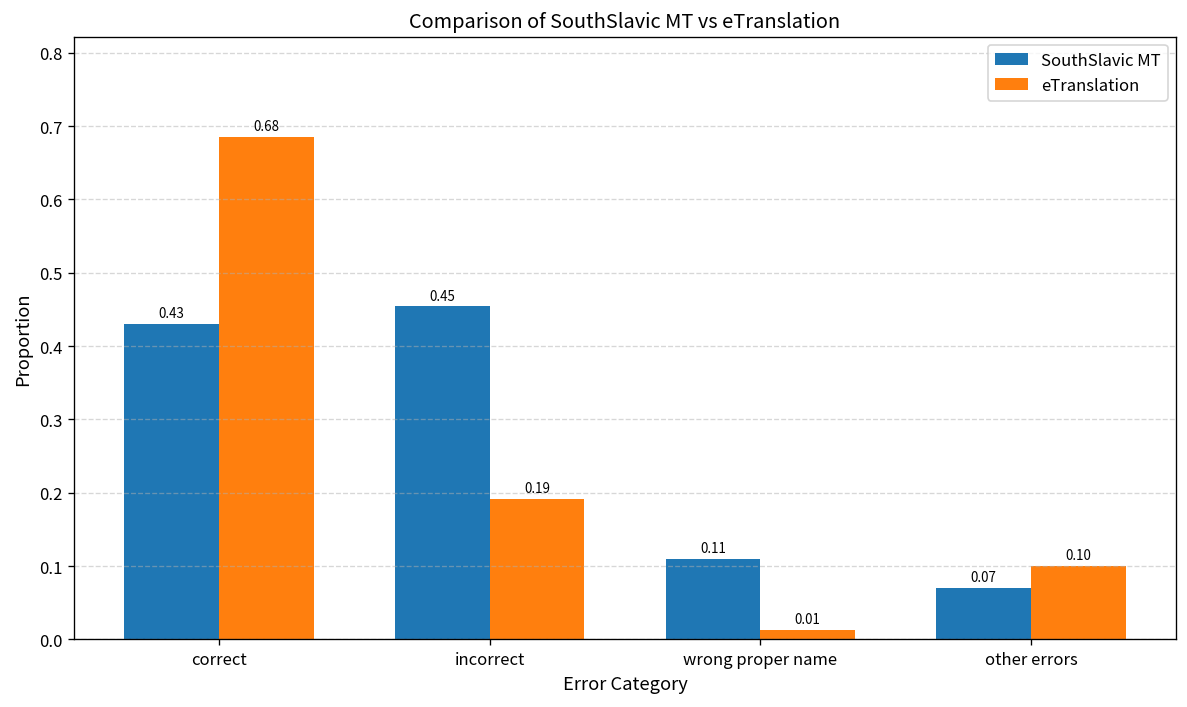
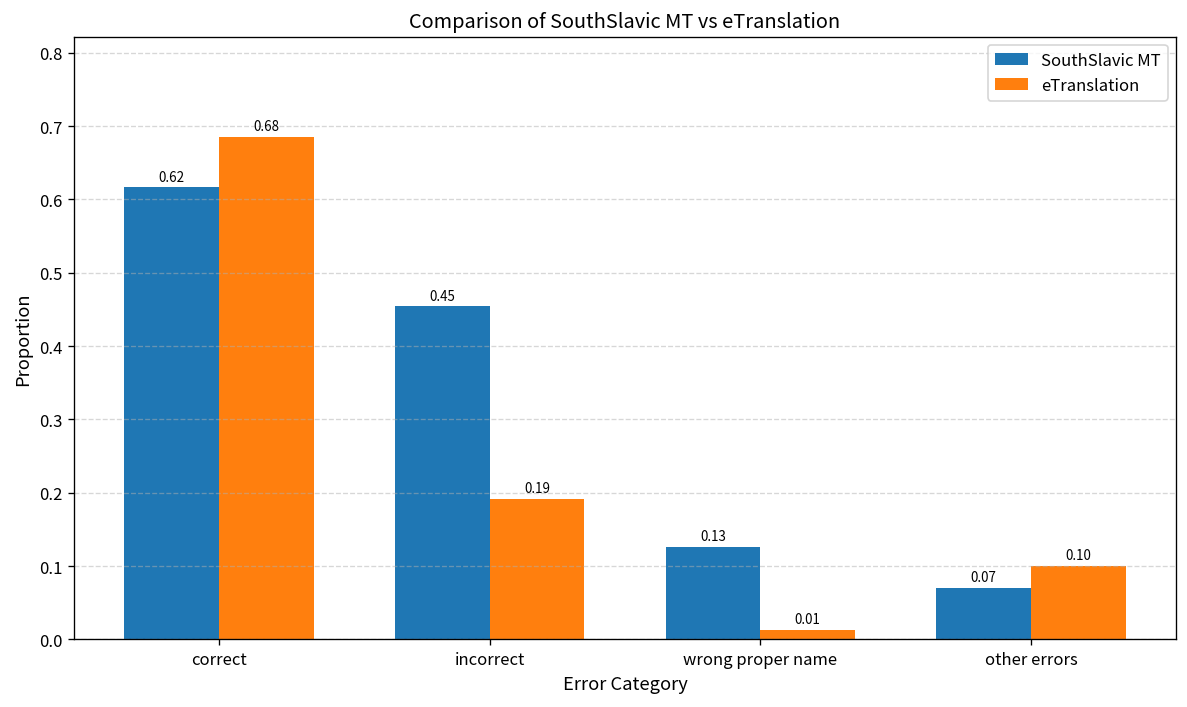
  {
    "SouthSlavic MT": {
-     "correct": 0.43,
+     "correct": 0.62,
      "incorrect": 0.45,
-     "wrong proper name": 0.11,
+     "wrong proper name": 0.13,
      "other errors": 0.07
    },
    "eTranslation": {
      "correct": 0.68,
      "incorrect": 0.19,
      "wrong proper name": 0.01,
      "other errors": 0.10
    }
  }
